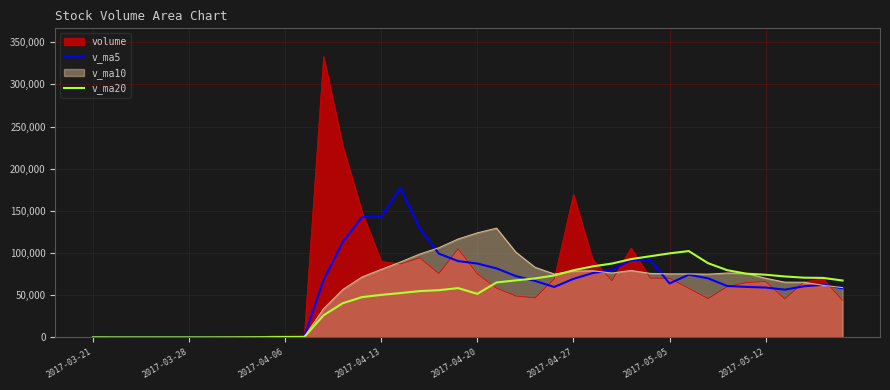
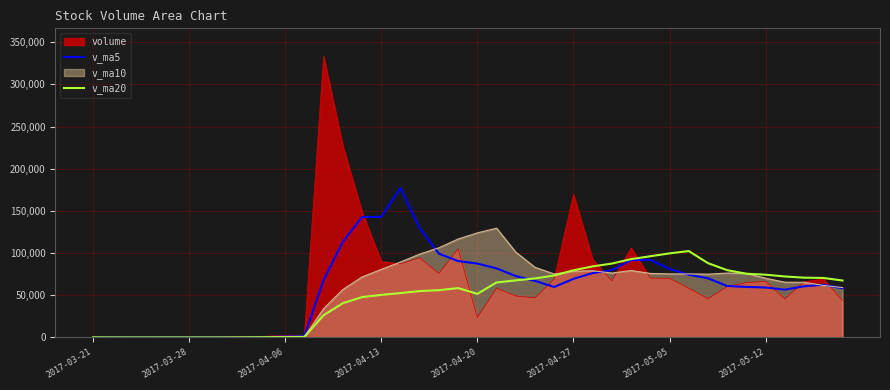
  {
    "volume": {
      "2017-04-13": "90,000",
-     "2017-04-20": "80,000",
+     "2017-04-20": "20,000",
      "2017-04-27": "170,000",
      "2017-05-05": "70,000",
      "2017-05-12": "70,000"
    },
    "v_ma5": {
      "2017-04-13": "140,000",
      "2017-04-20": "90,000",
      "2017-04-27": "70,000",
-     "2017-05-05": "60,000",
+     "2017-05-05": "80,000",
      "2017-05-12": "60,000"
    },
    "v_ma10": {
      "2017-04-13": "80,000",
      "2017-04-20": "120,000",
      "2017-05-05": "80,000",
      "2017-05-12": "70,000"
    },
    "v_ma20": {
      "2017-04-13": "50,000",
      "2017-04-20": "50,000",
      "2017-05-05": "100,000",
      "2017-05-12": "70,000"
    }
  }
